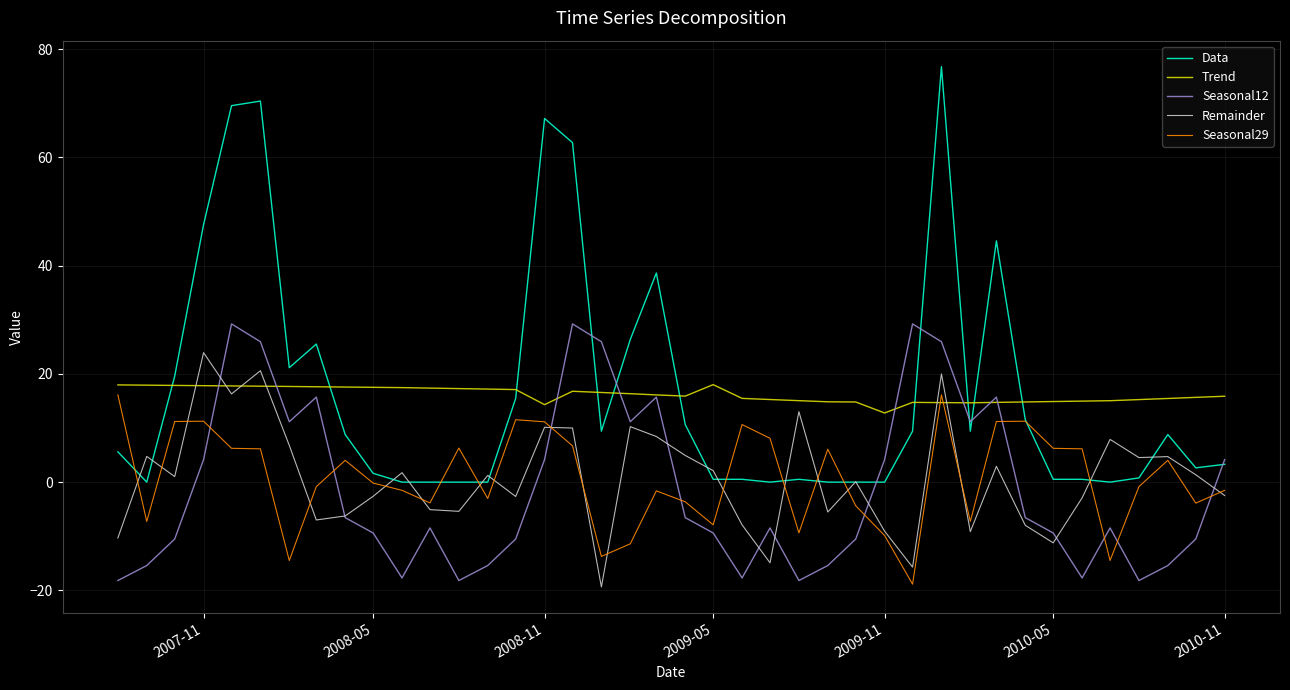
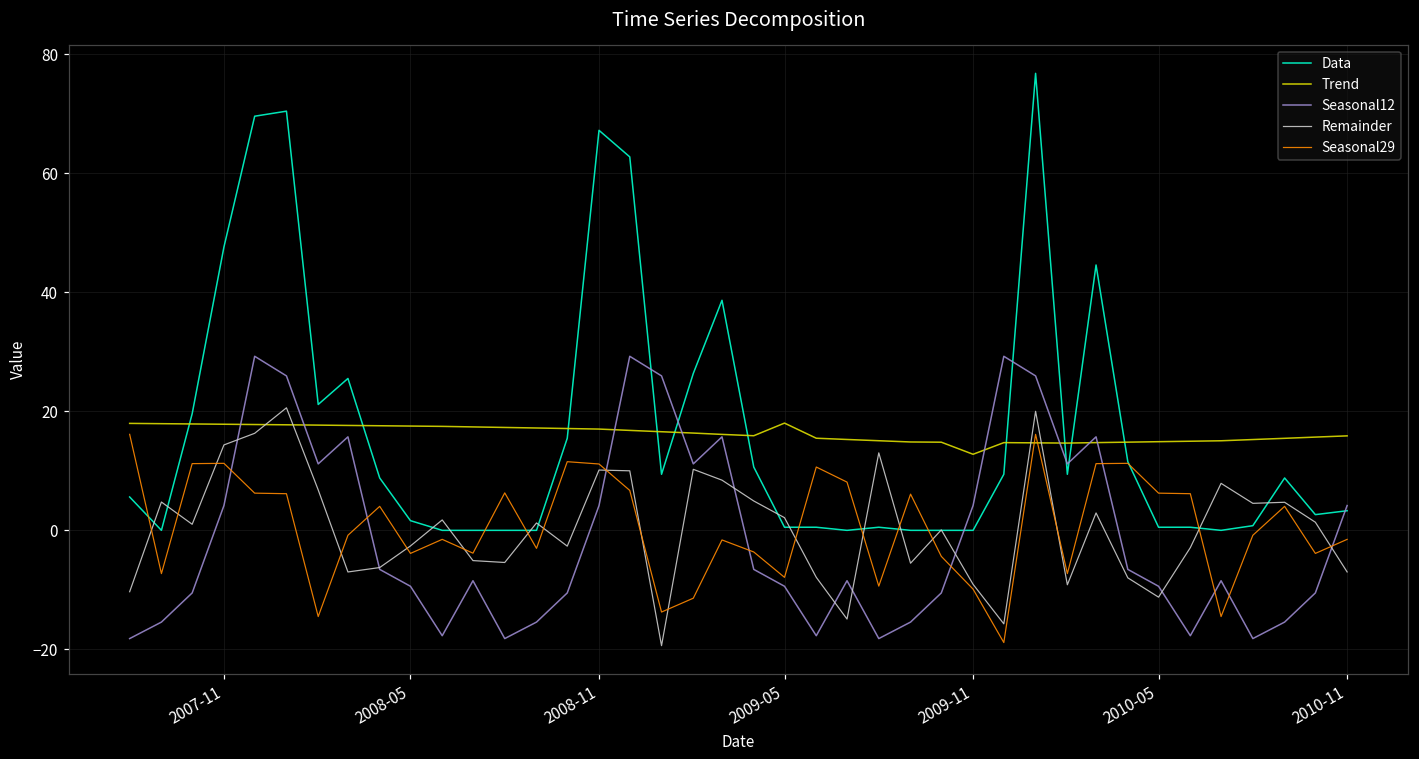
  {
    "Data": {
      "2007-11": 48,
      "2008-05": 2,
      "2008-11": 67,
      "2009-05": 1,
      "2009-11": 0,
      "2010-05": 1,
      "2010-11": 3
    },
    "Trend": {
      "2007-11": 18,
      "2008-05": 18,
-     "2008-11": 14,
+     "2008-11": 17,
      "2009-05": 18,
      "2009-11": 13,
      "2010-05": 15,
      "2010-11": 16
    },
    "Seasonal12": {
      "2007-11": 4,
      "2008-05": -9,
      "2008-11": 4,
      "2009-05": -9,
      "2009-11": 4,
      "2010-05": -9,
      "2010-11": 4
    },
    "Remainder": {
-     "2007-11": 24,
+     "2007-11": 14,
      "2008-05": -3,
      "2008-11": 10,
      "2009-05": 2,
      "2009-11": -9,
      "2010-05": -11,
-     "2010-11": -2
+     "2010-11": -7
    },
    "Seasonal29": {
      "2007-11": 11,
-     "2008-05": 0,
+     "2008-05": -4,
      "2008-11": 11,
      "2009-05": -8,
      "2009-11": -10,
      "2010-05": 6,
      "2010-11": -2
    }
  }
